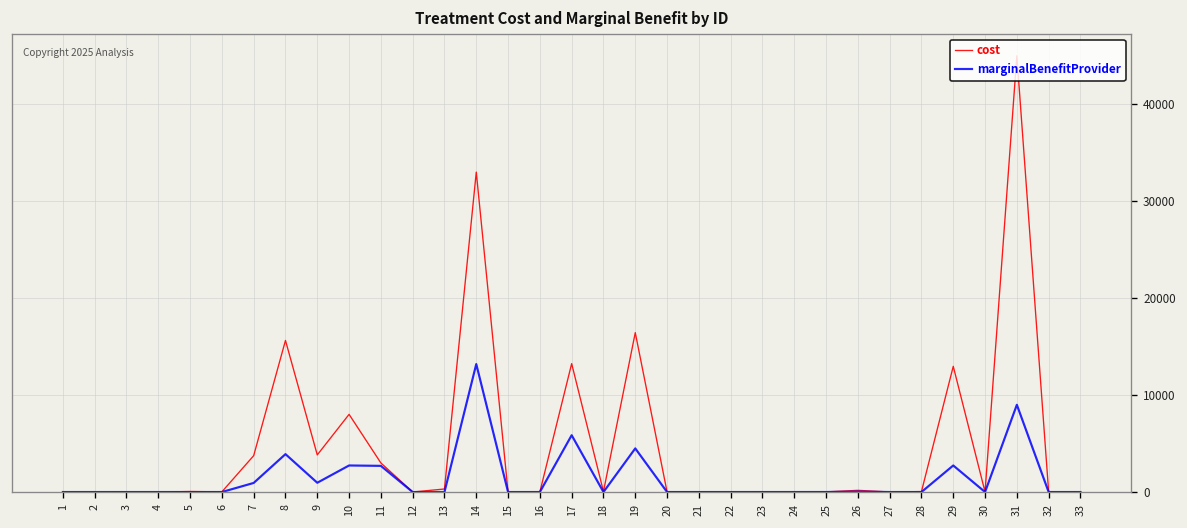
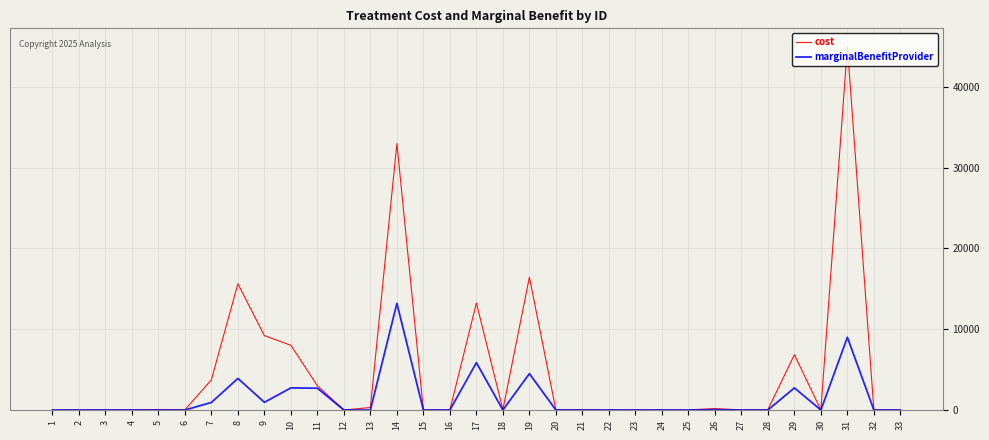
  {
    "cost": {
      "7": 4000,
      "8": 16000,
-     "9": 4000,
+     "9": 9000,
      "10": 8000,
      "14": 33000,
      "17": 13000,
      "19": 16000,
-     "29": 13000
+     "29": 7000
    },
    "marginalBenefitProvider": {
      "7": 1000,
      "8": 4000,
      "9": 1000,
      "10": 3000,
      "14": 13000,
      "17": 6000,
      "19": 5000,
      "29": 3000,
      "31": 9000
    }
  }
